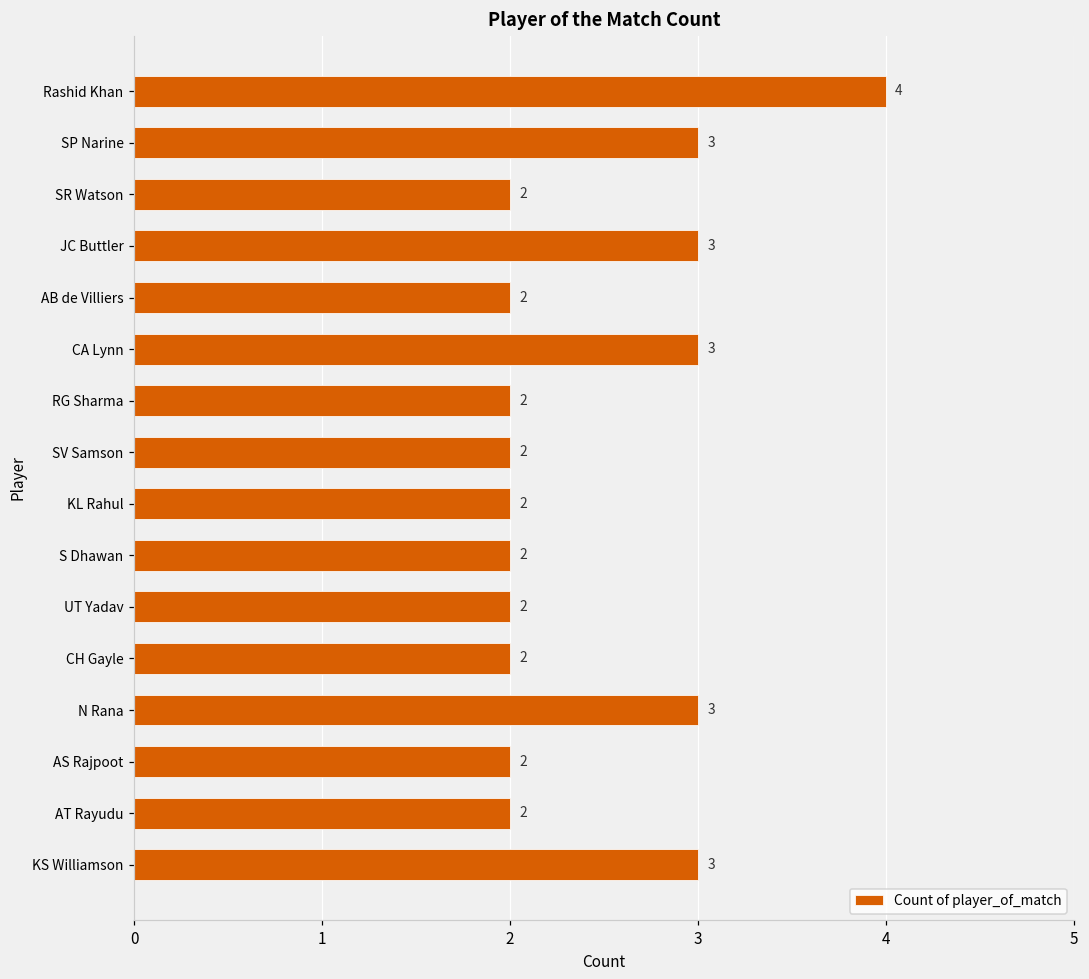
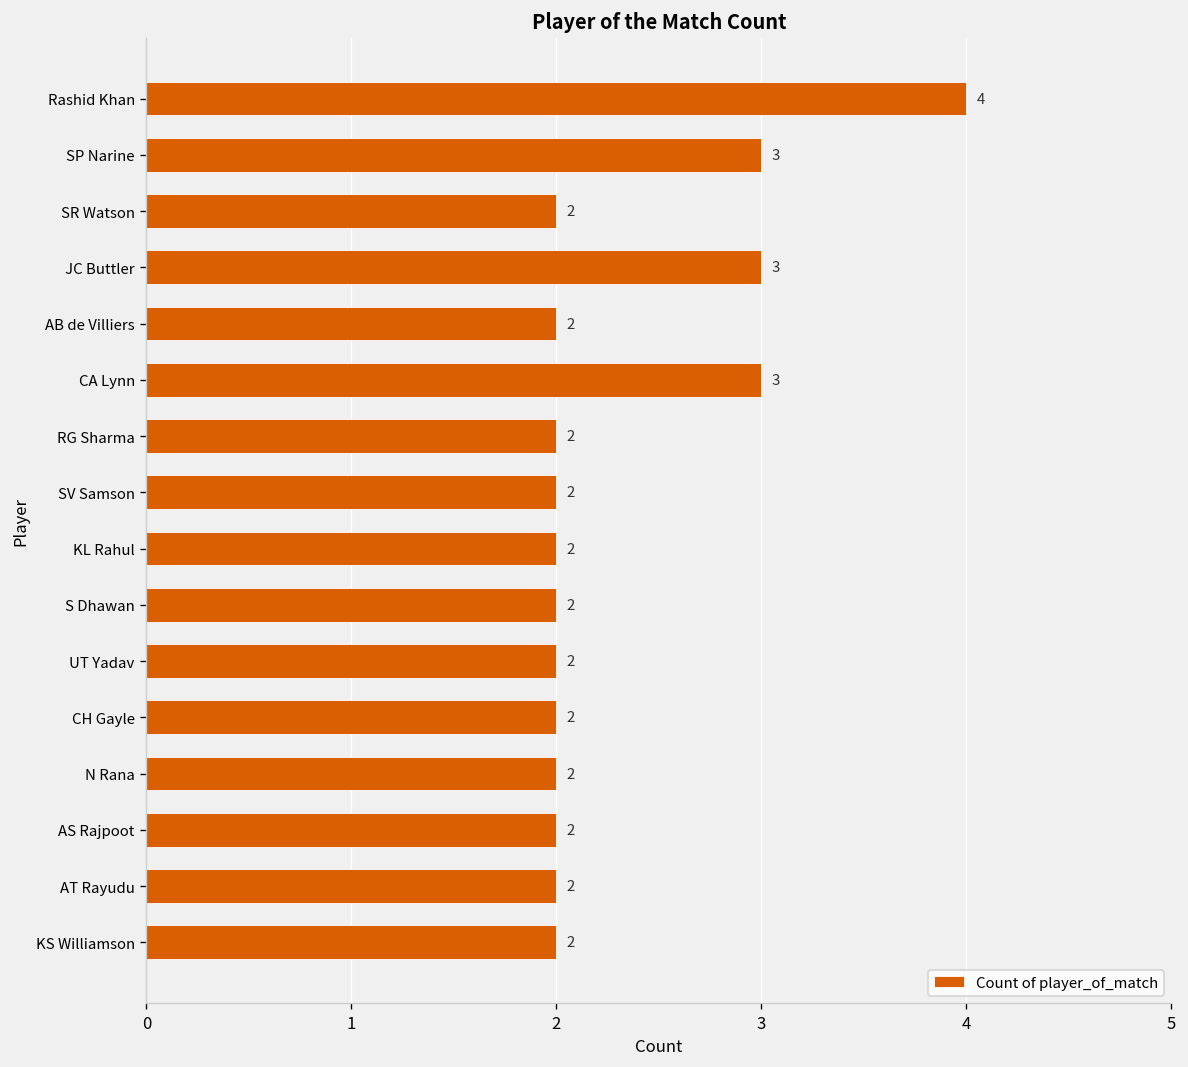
  {
    "Rashid Khan": 4,
    "SP Narine": 3,
    "SR Watson": 2,
    "JC Buttler": 3,
    "AB de Villiers": 2,
    "CA Lynn": 3,
    "RG Sharma": 2,
    "SV Samson": 2,
    "KL Rahul": 2,
    "S Dhawan": 2,
    "UT Yadav": 2,
    "CH Gayle": 2,
-   "N Rana": 3,
+   "N Rana": 2,
    "AS Rajpoot": 2,
    "AT Rayudu": 2,
-   "KS Williamson": 3
+   "KS Williamson": 2
  }
